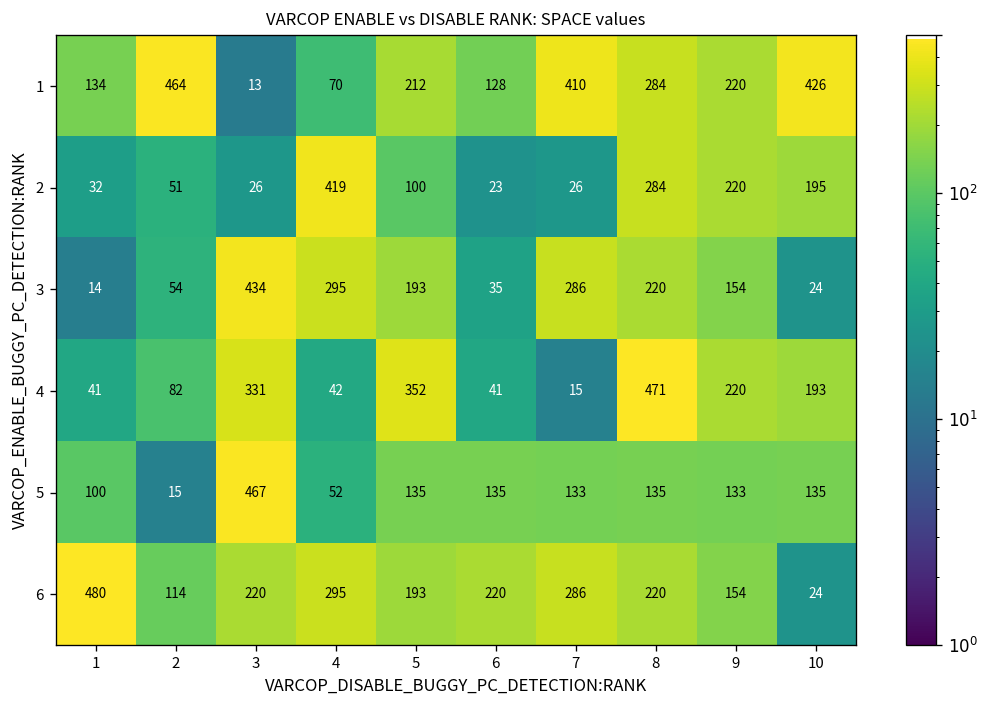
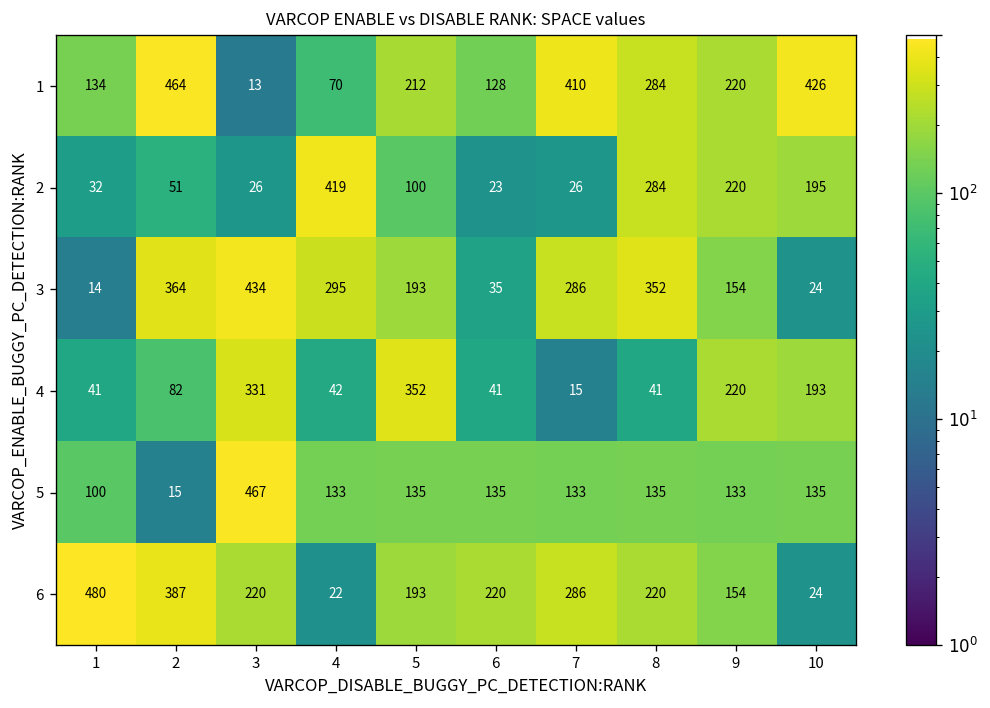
  {
    "1": {
      "1": 134,
      "2": 464,
      "3": 13,
      "4": 70,
      "5": 212,
      "6": 128,
      "7": 410,
      "8": 284,
      "9": 220,
      "10": 426
    },
    "2": {
      "1": 32,
      "2": 51,
      "3": 26,
      "4": 419,
      "5": 100,
      "6": 23,
      "7": 26,
      "8": 284,
      "9": 220,
      "10": 195
    },
    "3": {
      "1": 14,
-     "2": 54,
+     "2": 364,
      "3": 434,
      "4": 295,
      "5": 193,
      "6": 35,
      "7": 286,
-     "8": 220,
+     "8": 352,
      "9": 154,
      "10": 24
    },
    "4": {
      "1": 41,
      "2": 82,
      "3": 331,
      "4": 42,
      "5": 352,
      "6": 41,
      "7": 15,
-     "8": 471,
+     "8": 41,
      "9": 220,
      "10": 193
    },
    "5": {
      "1": 100,
      "2": 15,
      "3": 467,
-     "4": 52,
+     "4": 133,
      "5": 135,
      "6": 135,
      "7": 133,
      "8": 135,
      "9": 133,
      "10": 135
    },
    "6": {
      "1": 480,
-     "2": 114,
+     "2": 387,
      "3": 220,
-     "4": 295,
+     "4": 22,
      "5": 193,
      "6": 220,
      "7": 286,
      "8": 220,
      "9": 154,
      "10": 24
    }
  }
